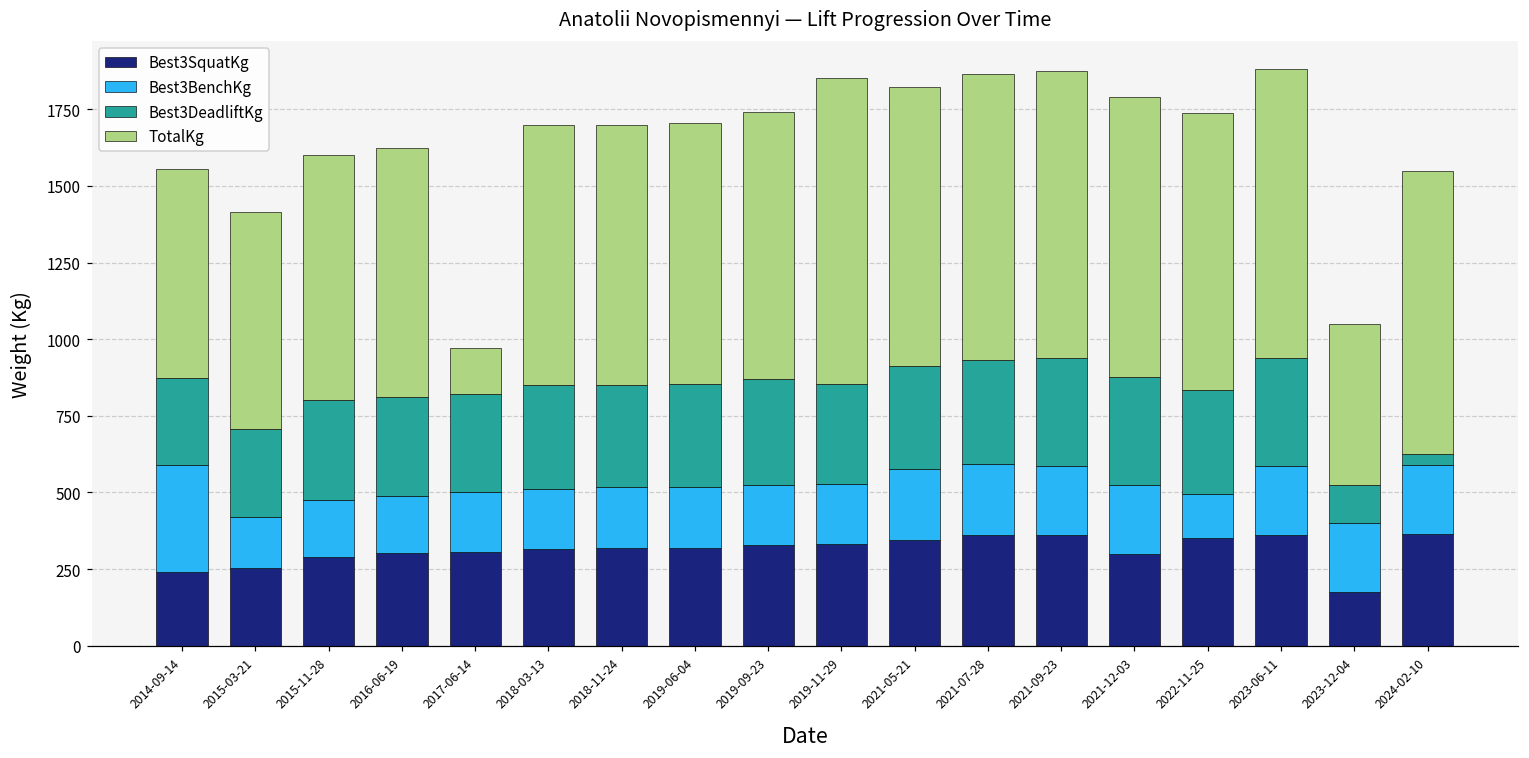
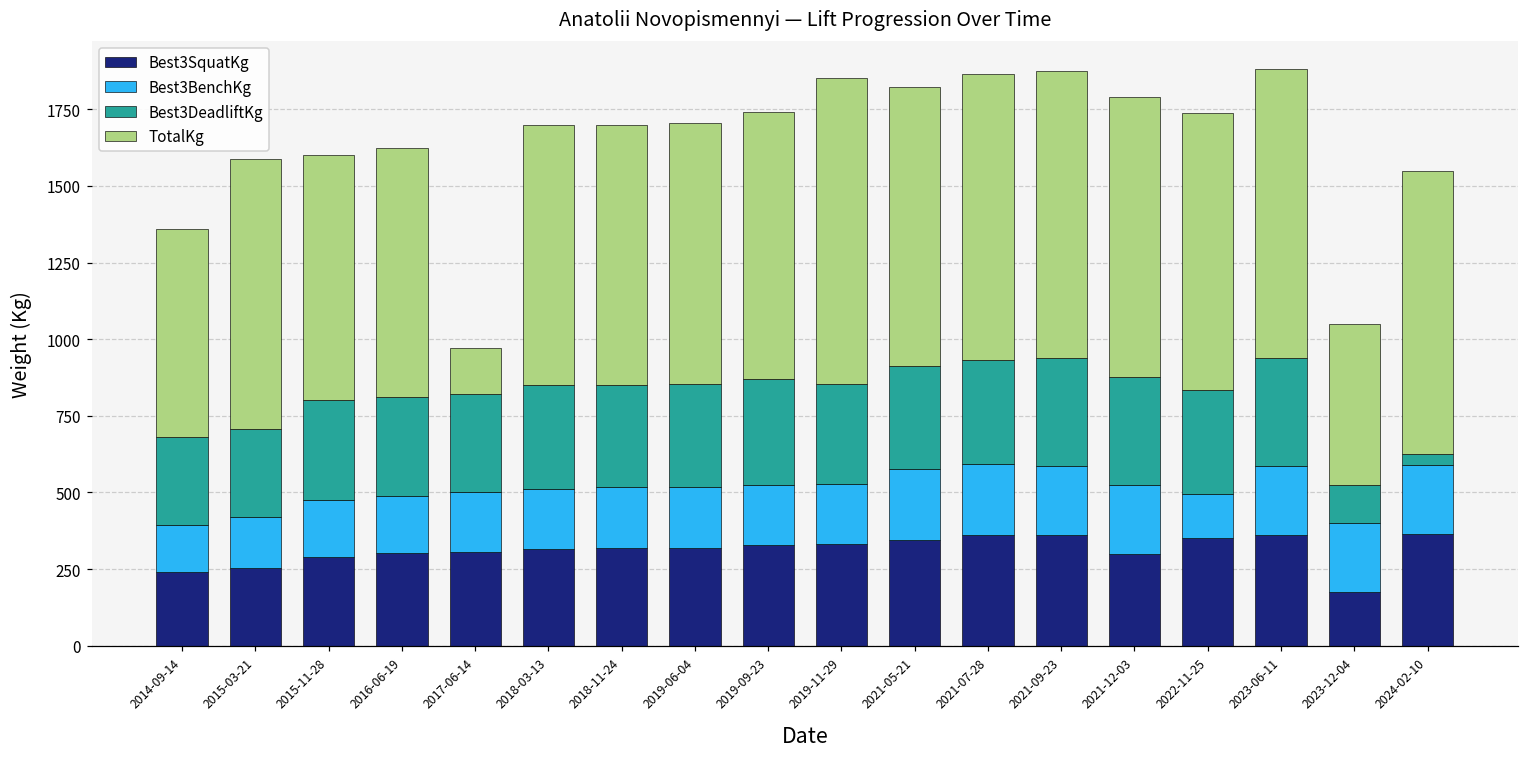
  {
    "Best3SquatKg": {
      "2014-09-14": 240,
      "2015-03-21": 250,
      "2015-11-28": 290,
      "2016-06-19": 300,
      "2017-06-14": 310,
      "2018-03-13": 320,
      "2018-11-24": 320,
      "2019-06-04": 320,
      "2019-09-23": 330,
      "2019-11-29": 330,
      "2021-05-21": 350,
      "2021-07-28": 360,
      "2021-09-23": 360,
      "2021-12-03": 300,
      "2022-11-25": 350,
      "2023-06-11": 360,
      "2023-12-04": 180,
      "2024-02-10": 360
    },
    "Best3BenchKg": {
-     "2014-09-14": 350,
+     "2014-09-14": 160,
      "2015-03-21": 170,
      "2015-11-28": 190,
      "2016-06-19": 190,
      "2017-06-14": 200,
      "2018-03-13": 200,
      "2018-11-24": 200,
      "2019-06-04": 200,
      "2019-09-23": 200,
      "2019-11-29": 200,
      "2021-05-21": 230,
      "2021-07-28": 230,
      "2021-09-23": 230,
      "2021-12-03": 230,
      "2022-11-25": 140,
      "2023-06-11": 230,
      "2023-12-04": 230,
      "2024-02-10": 230
    },
    "Best3DeadliftKg": {
      "2014-09-14": 290,
      "2015-03-21": 290,
      "2015-11-28": 330,
      "2016-06-19": 330,
      "2017-06-14": 320,
      "2018-03-13": 340,
      "2018-11-24": 330,
      "2019-06-04": 340,
      "2019-09-23": 350,
      "2019-11-29": 330,
      "2021-05-21": 340,
      "2021-07-28": 340,
      "2021-09-23": 350,
      "2021-12-03": 350,
      "2022-11-25": 340,
      "2023-06-11": 350,
      "2023-12-04": 130,
      "2024-02-10": 30
    },
    "TotalKg": {
      "2014-09-14": 680,
-     "2015-03-21": 710,
+     "2015-03-21": 880,
      "2015-11-28": 800,
      "2016-06-19": 810,
      "2017-06-14": 150,
      "2018-03-13": 850,
      "2018-11-24": 850,
      "2019-06-04": 850,
      "2019-09-23": 870,
      "2019-11-29": 1000,
      "2021-05-21": 910,
      "2021-07-28": 930,
      "2021-09-23": 940,
      "2021-12-03": 920,
      "2022-11-25": 910,
      "2023-06-11": 940,
      "2023-12-04": 530,
      "2024-02-10": 930
    }
  }
